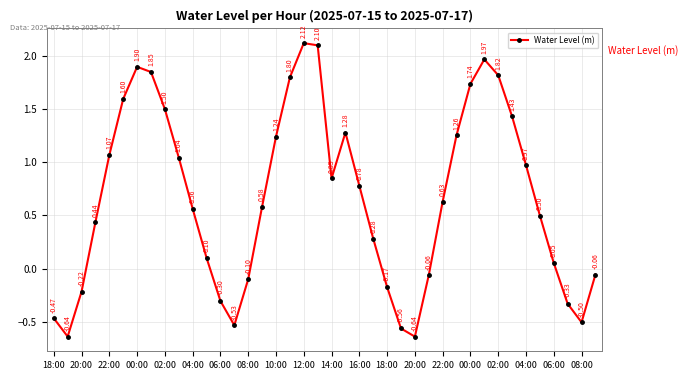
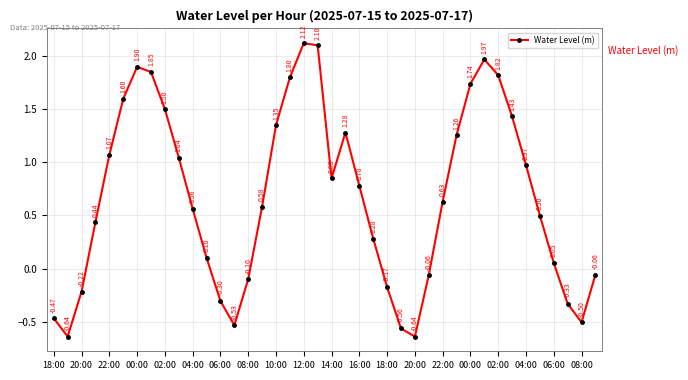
  {
-   "10:00": 1.24,
+   "10:00": 1.35,
    "12:00": 2.12,
    "14:00": 0.85,
    "16:00": 0.78
  }
